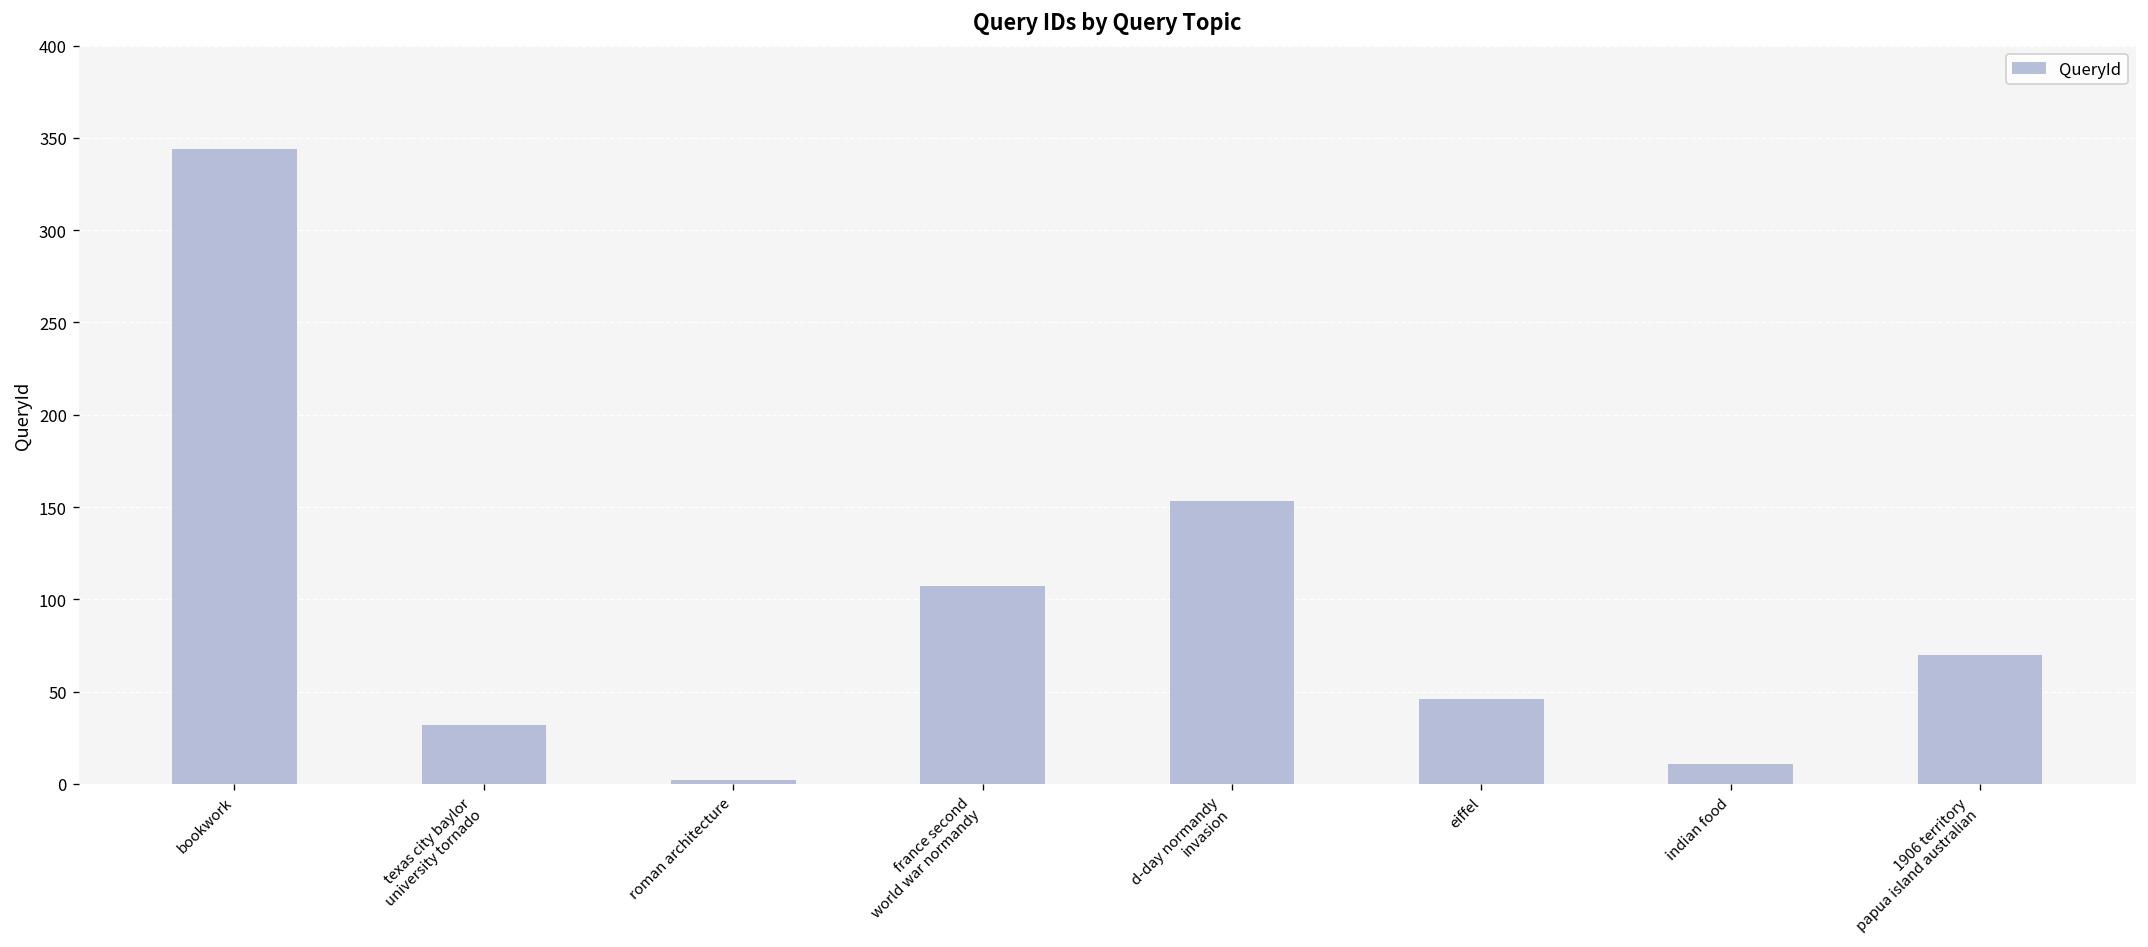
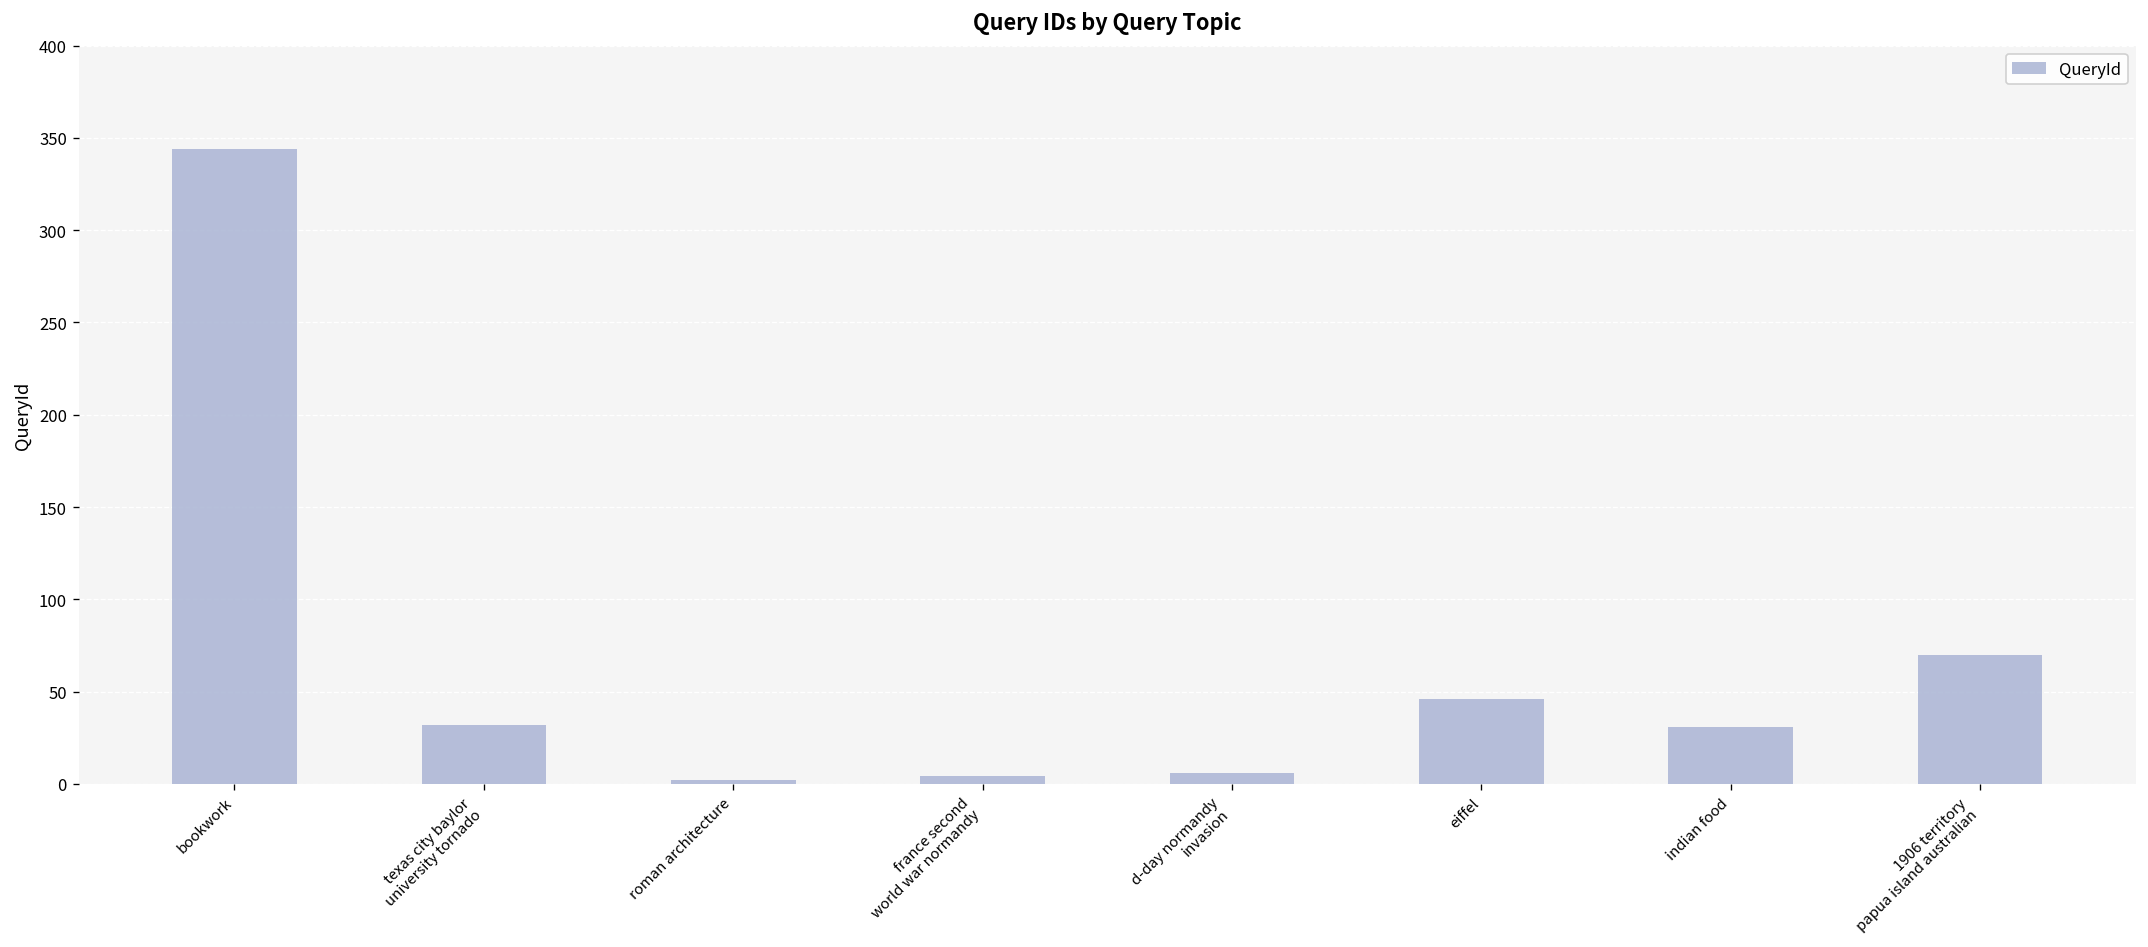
  {
    "bookwork": 344,
    "texas city baylor university tornado": 32,
    "roman architecture": 2,
-   "france second world war normandy": 107,
-   "d-day normandy invasion": 153,
+   "france second world war normandy": 4,
+   "d-day normandy invasion": 6,
    "eiffel": 46,
-   "indian food": 11,
+   "indian food": 31,
    "1906 territory papua island australian": 70
  }
